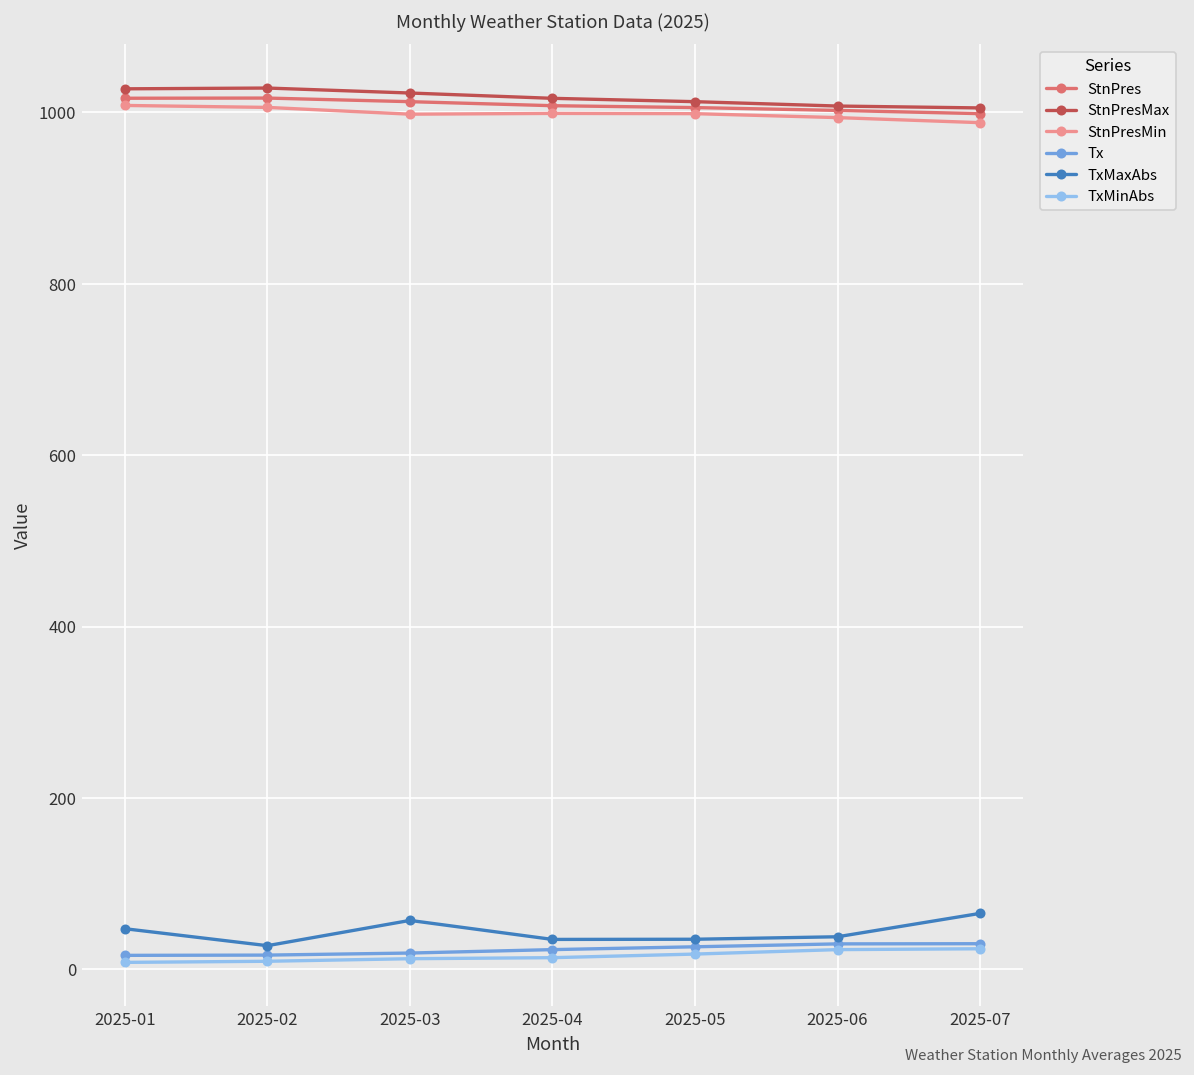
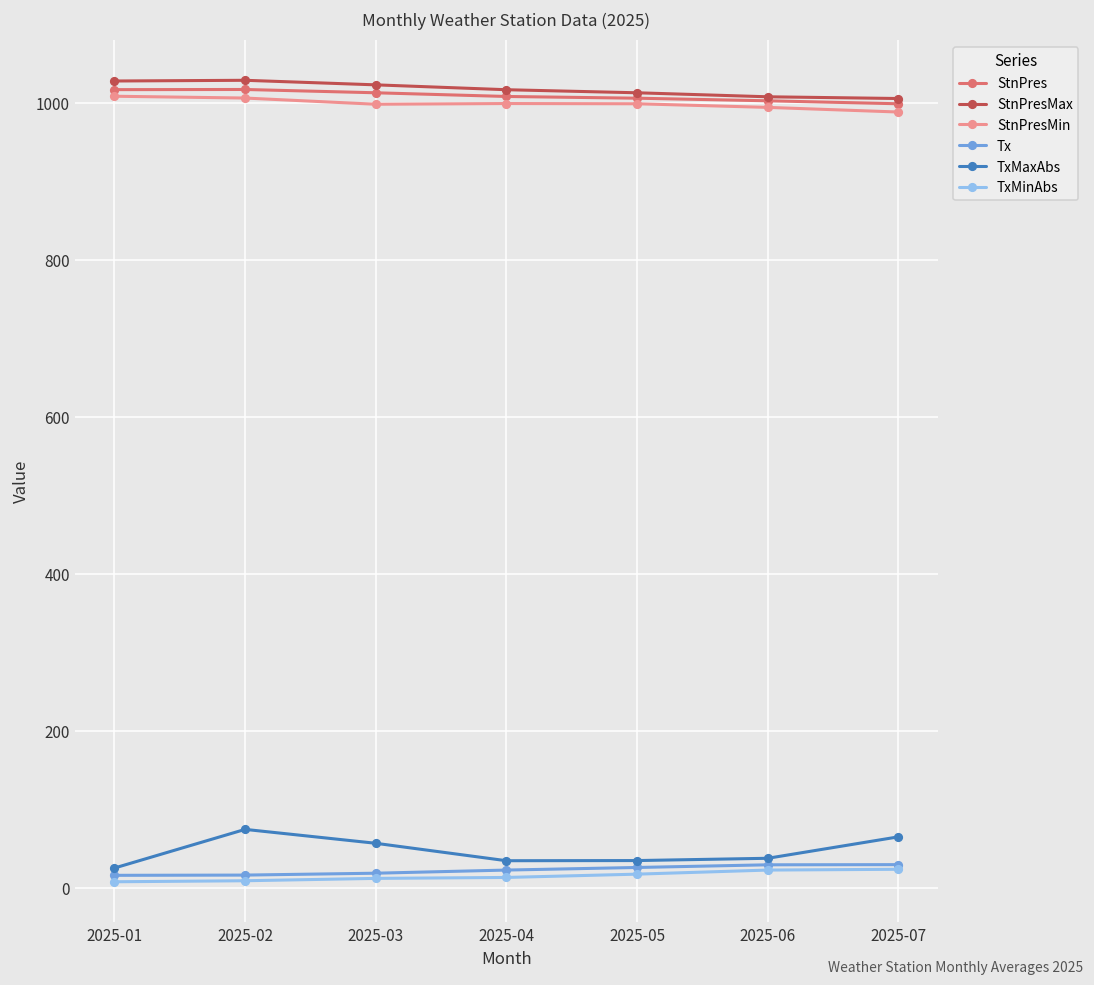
  {
    "TxMaxAbs": {
-     "2025-01": 50,
-     "2025-02": 30,
+     "2025-01": 30,
+     "2025-02": 70,
      "2025-03": 60,
      "2025-04": 30,
      "2025-05": 40,
      "2025-06": 40,
      "2025-07": 70
    }
  }
